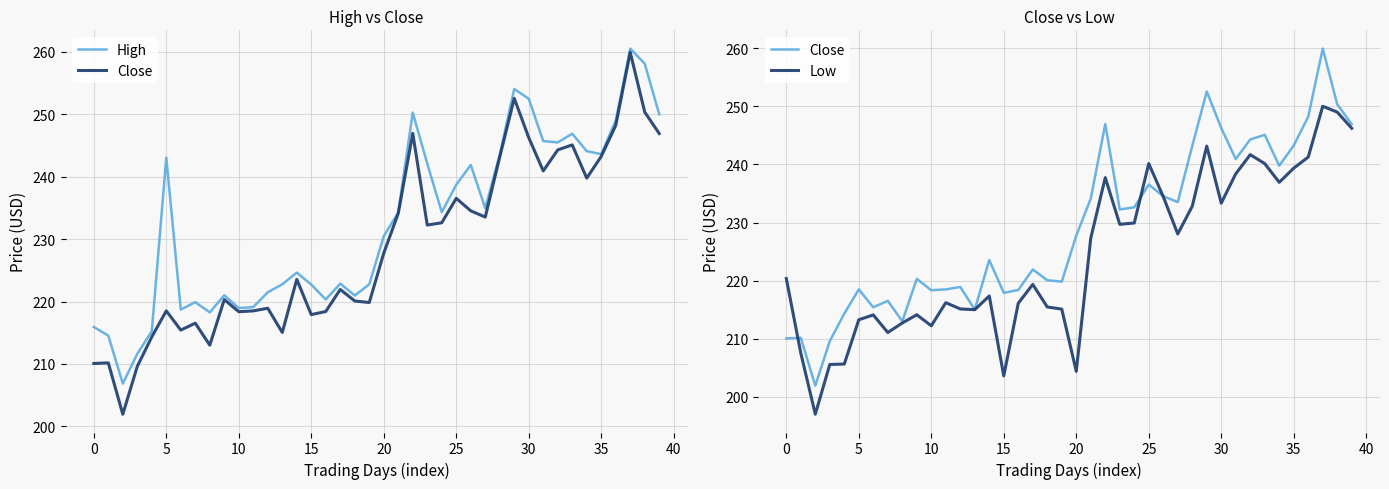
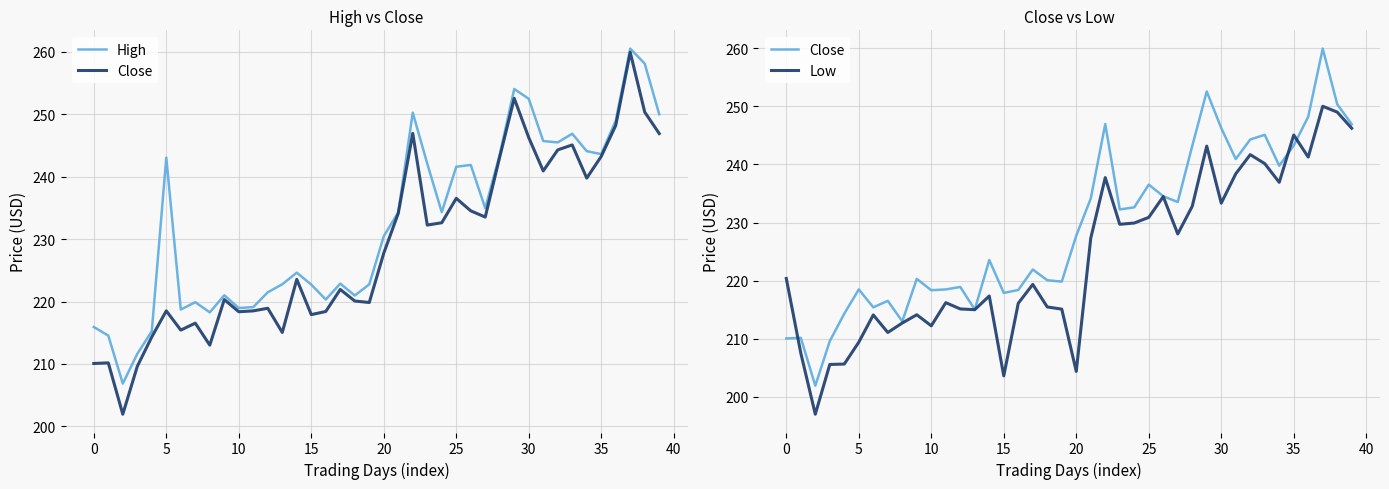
  {
    "High vs Close": {
      "High": {
        "0": 216,
        "5": 243,
        "10": 219,
        "15": 223,
        "20": 230,
-       "25": 239,
+       "25": 242,
        "30": 252
      }
    },
    "Close vs Low": {
      "Close": {
        "0": 210,
        "5": 219,
        "10": 218,
        "15": 218,
        "20": 228,
        "25": 237,
        "30": 246,
        "35": 243
      },
      "Low": {
        "0": 220,
-       "5": 213,
+       "5": 209,
        "10": 212,
        "15": 204,
        "20": 204,
-       "25": 240,
+       "25": 231,
        "30": 233,
-       "35": 239
+       "35": 245
      }
    }
  }
